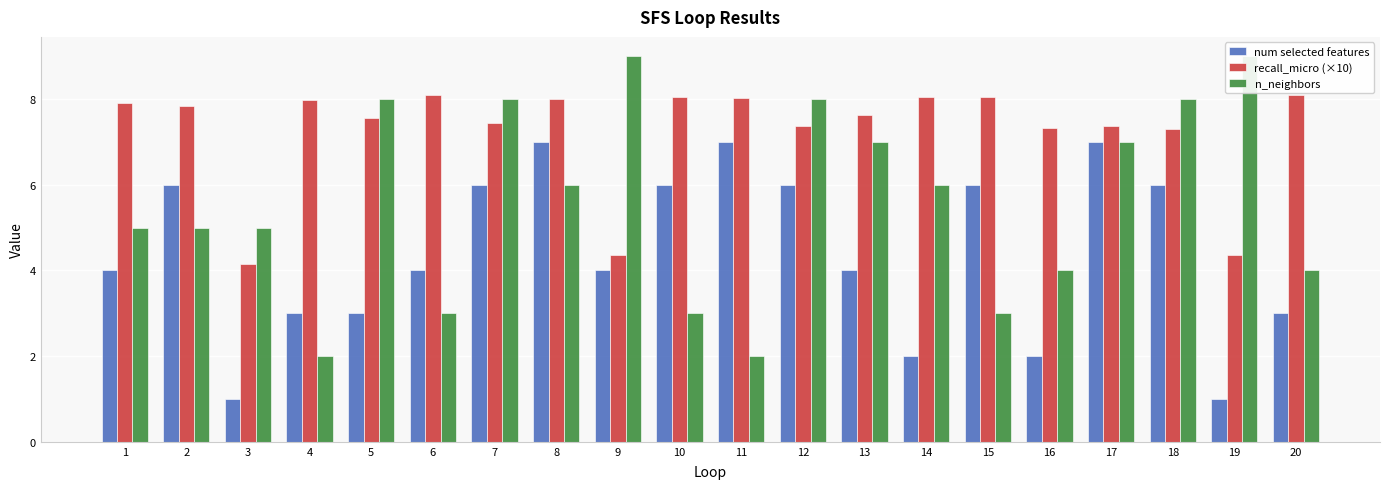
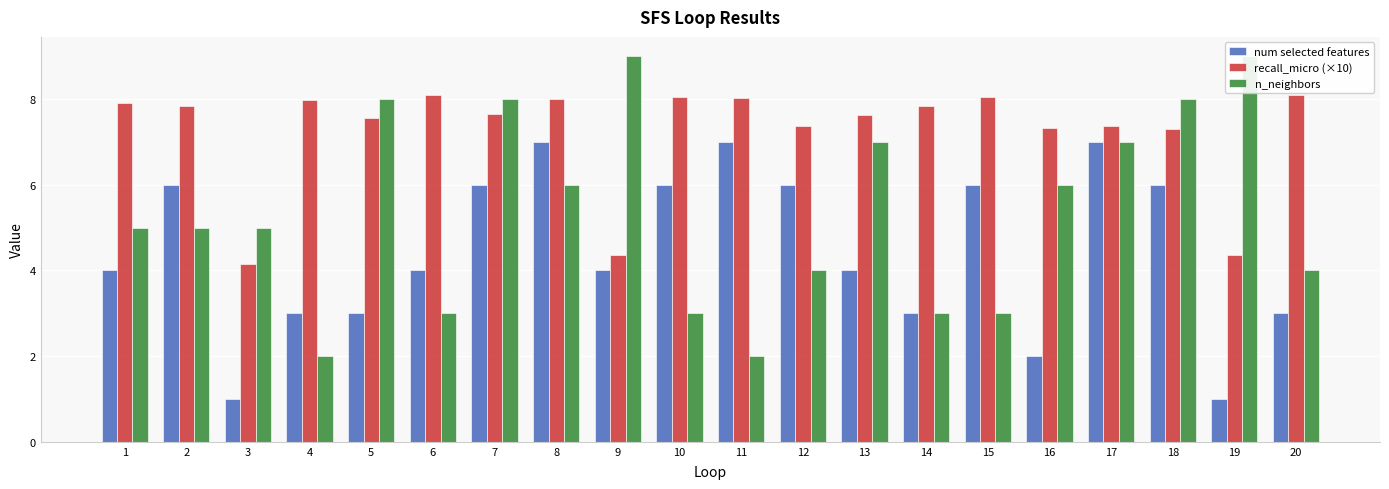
  {
    "num selected features": {
      "1": 4,
      "2": 6,
      "3": 1,
      "4": 3,
      "5": 3,
      "6": 4,
      "7": 6,
      "8": 7,
      "9": 4,
      "10": 6,
      "11": 7,
      "12": 6,
      "13": 4,
-     "14": 2,
+     "14": 3,
      "15": 6,
      "16": 2,
      "17": 7,
      "18": 6,
      "19": 1,
      "20": 3
    },
    "recall_micro (×10)": {
      "1": 7.9,
      "2": 7.8,
      "3": 4.2,
      "4": 8.0,
      "5": 7.5,
      "6": 8.1,
-     "7": 7.4,
+     "7": 7.6,
      "8": 8.0,
      "9": 4.4,
      "10": 8.0,
      "11": 8.0,
      "12": 7.4,
      "13": 7.6,
-     "14": 8.1,
+     "14": 7.8,
      "15": 8.0,
      "16": 7.3,
      "17": 7.4,
      "18": 7.3,
      "19": 4.4,
      "20": 8.1
    },
    "n_neighbors": {
      "1": 5,
      "2": 5,
      "3": 5,
      "4": 2,
      "5": 8,
      "6": 3,
      "7": 8,
      "8": 6,
      "9": 9,
      "10": 3,
      "11": 2,
-     "12": 8,
+     "12": 4,
      "13": 7,
-     "14": 6,
+     "14": 3,
      "15": 3,
-     "16": 4,
+     "16": 6,
      "17": 7,
      "18": 8,
      "20": 4
    }
  }
